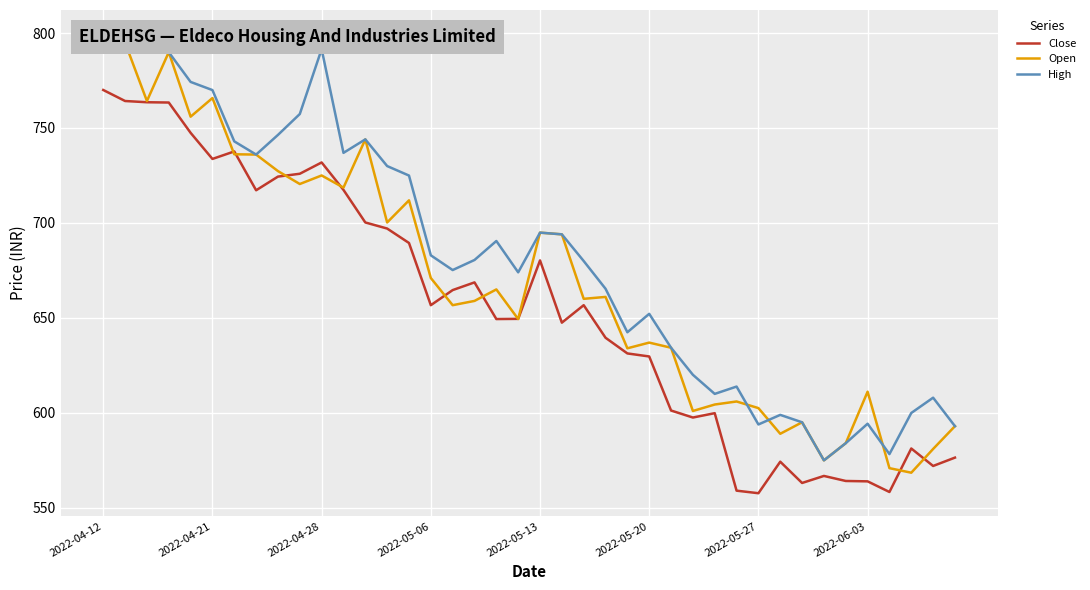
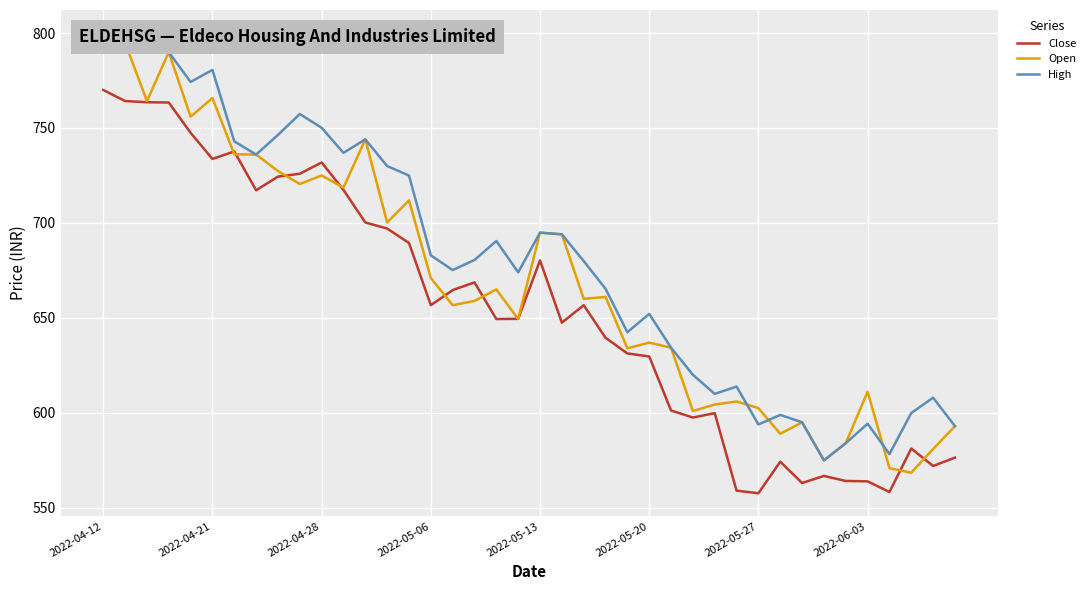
  {
    "Close": {
      "2022-04-12": 770,
      "2022-04-21": 734,
      "2022-04-28": 732,
      "2022-05-06": 657,
      "2022-05-13": 680,
      "2022-05-20": 630,
      "2022-05-27": 558,
      "2022-06-03": 564
    },
    "Open": {
      "2022-04-21": 766,
      "2022-04-28": 725,
      "2022-05-06": 671,
      "2022-05-20": 637,
      "2022-05-27": 603,
      "2022-06-03": 611
    },
    "High": {
-     "2022-04-21": 770,
-     "2022-04-28": 792,
+     "2022-04-21": 781,
+     "2022-04-28": 750,
      "2022-05-06": 683,
      "2022-05-20": 652,
      "2022-05-27": 594,
      "2022-06-03": 594
    }
  }
